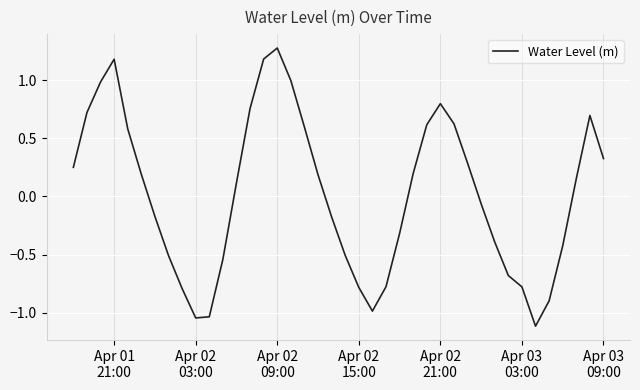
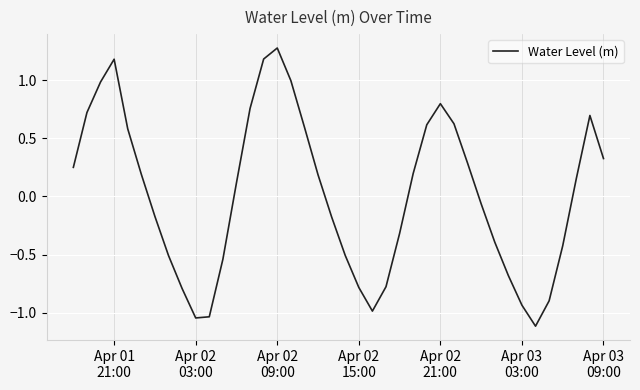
  {
    "Apr 01 21:00": 1.18,
    "Apr 02 03:00": -1.05,
    "Apr 02 09:00": 1.28,
    "Apr 02 15:00": -0.78,
    "Apr 02 21:00": 0.80,
-   "Apr 03 03:00": -0.78,
+   "Apr 03 03:00": -0.94,
    "Apr 03 09:00": 0.33
  }
